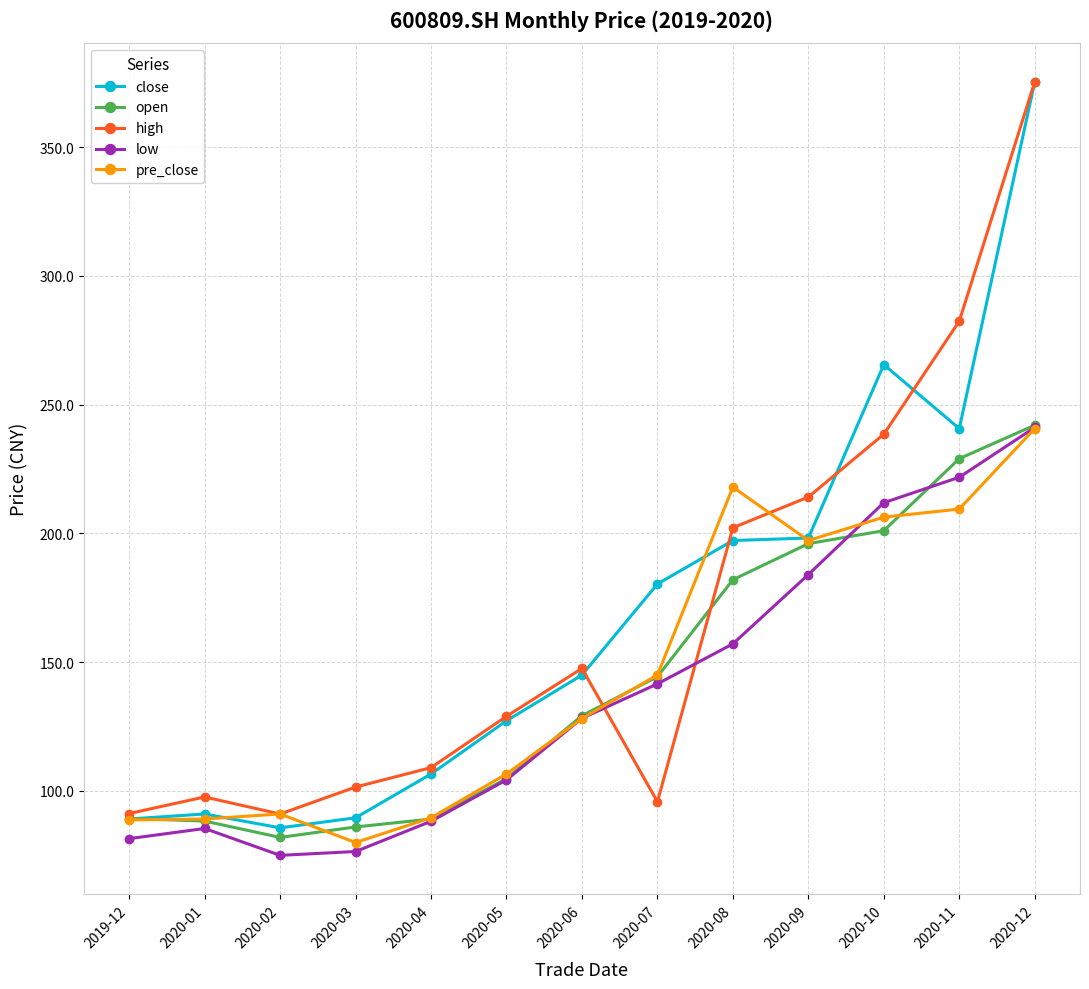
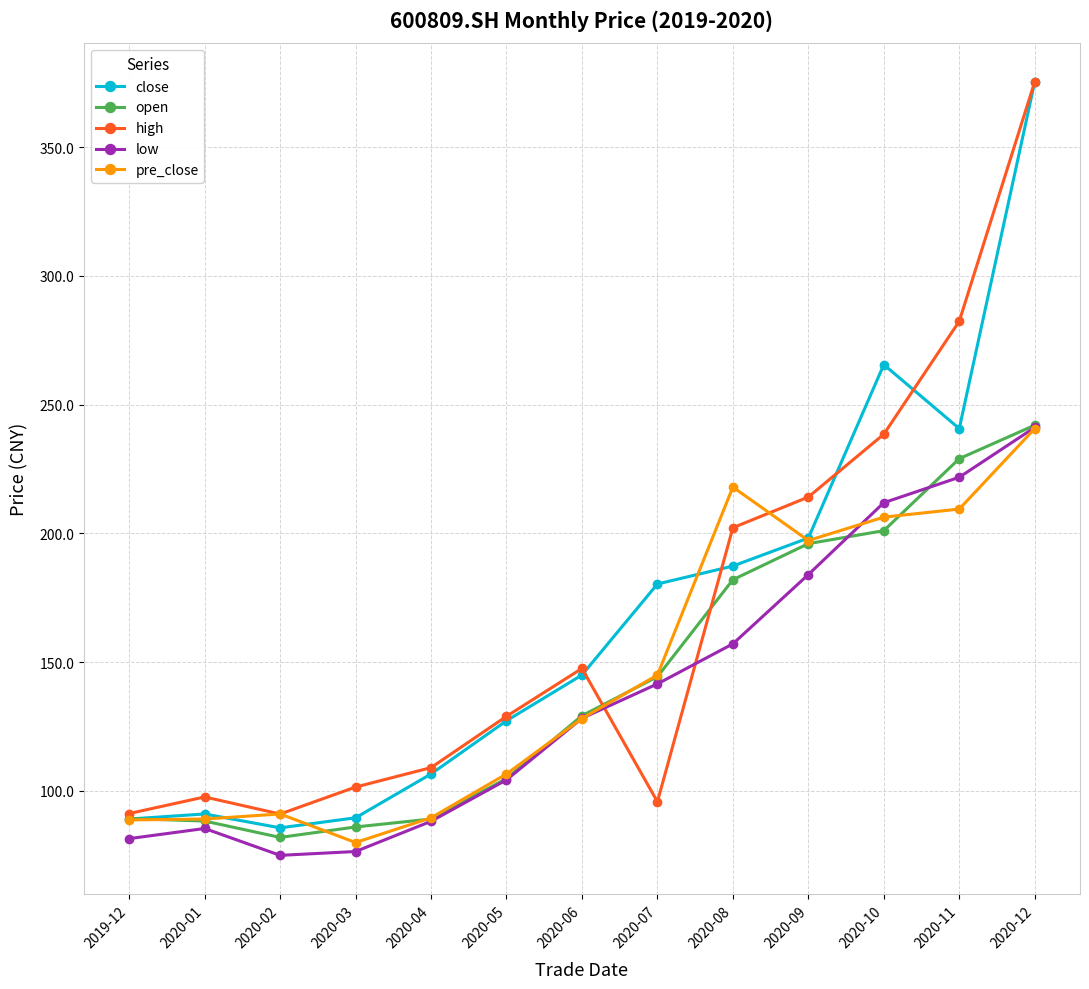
  {
    "close": {
      "2020-01": 91,
      "2020-02": 86,
      "2020-03": 90,
      "2020-04": 107,
      "2020-05": 127,
      "2020-06": 145,
      "2020-07": 180,
-     "2020-08": 197,
+     "2020-08": 187,
      "2020-10": 266,
      "2020-11": 241
    },
    "open": {
      "2020-02": 82,
      "2020-03": 86,
      "2020-06": 129,
      "2020-08": 182,
      "2020-09": 196,
      "2020-10": 201,
      "2020-11": 229
    },
    "high": {
      "2019-12": 91,
      "2020-01": 98,
      "2020-03": 102,
      "2020-04": 109,
      "2020-05": 129,
      "2020-06": 148,
      "2020-07": 96,
      "2020-08": 202,
      "2020-09": 214,
      "2020-10": 238,
      "2020-11": 282
    },
    "low": {
      "2019-12": 81,
      "2020-01": 85,
      "2020-02": 75,
      "2020-03": 76,
      "2020-07": 142,
      "2020-08": 157,
      "2020-09": 184,
      "2020-10": 212,
      "2020-11": 222
    },
    "pre_close": {
      "2020-03": 80,
      "2020-05": 107,
      "2020-08": 218,
      "2020-10": 206,
      "2020-11": 209
    }
  }
